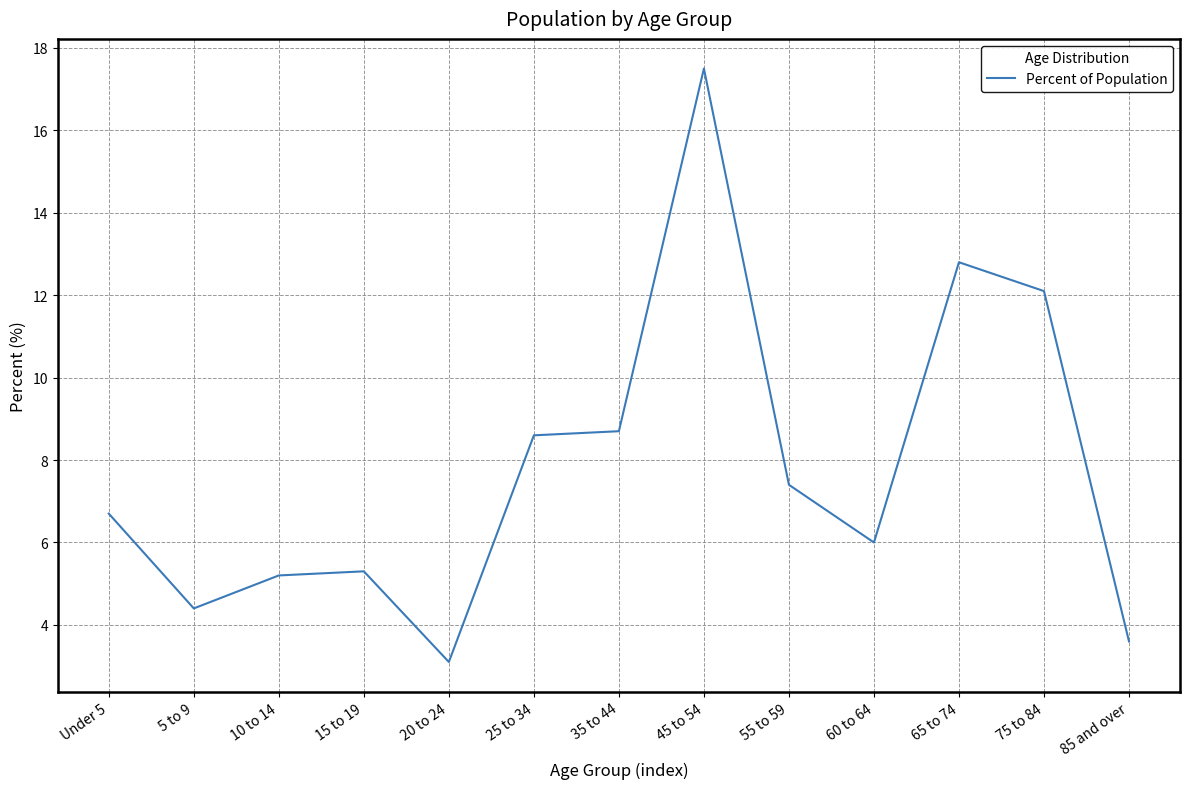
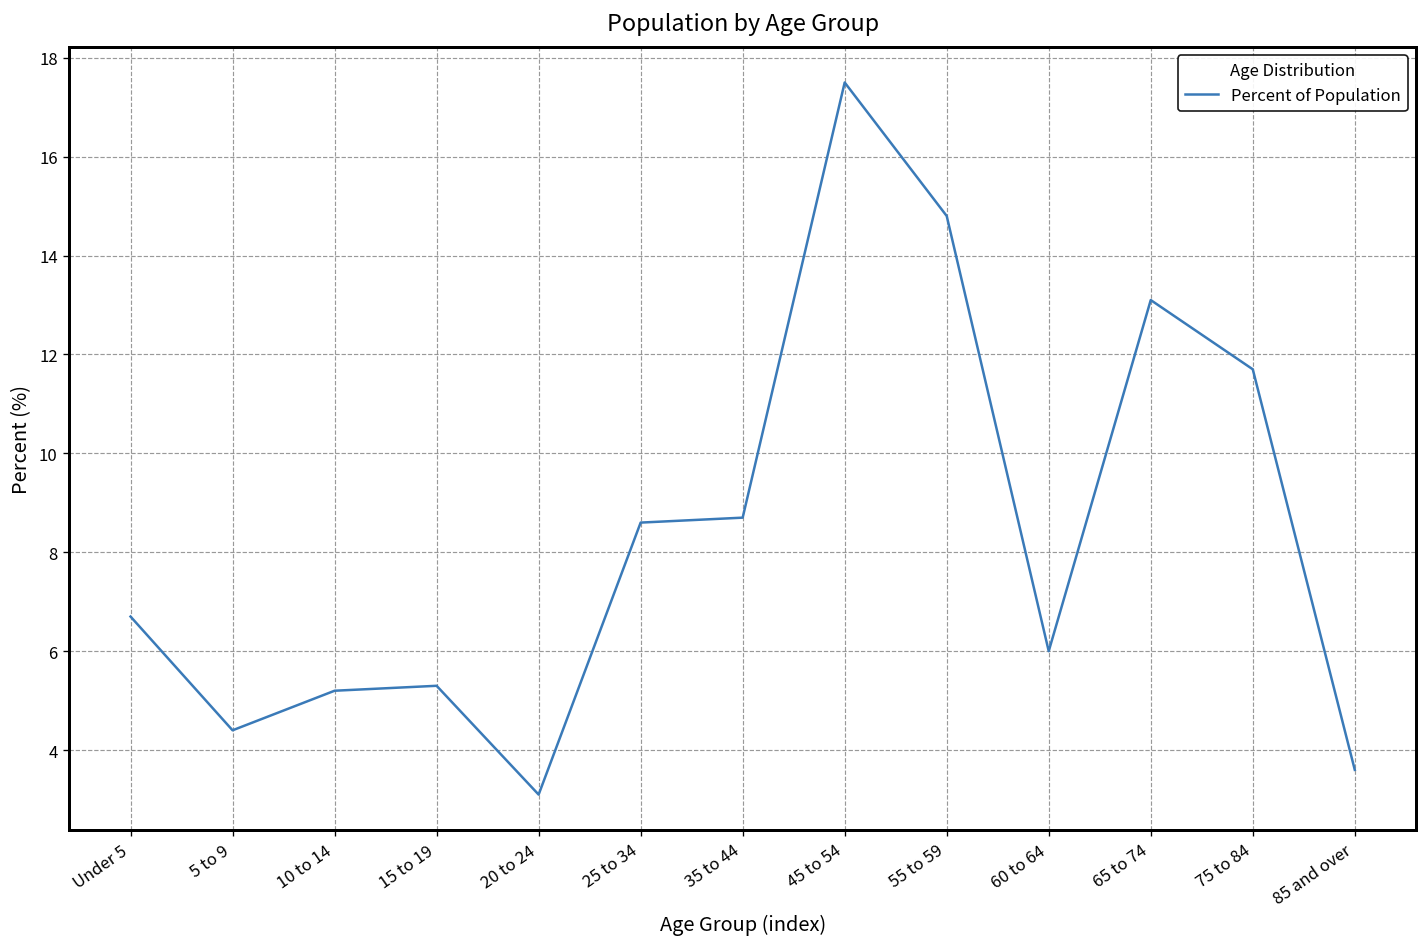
  {
    "Under 5": 6.7,
    "5 to 9": 4.4,
    "10 to 14": 5.2,
    "15 to 19": 5.3,
    "20 to 24": 3.1,
    "25 to 34": 8.6,
    "35 to 44": 8.7,
    "45 to 54": 17.5,
-   "55 to 59": 7.4,
+   "55 to 59": 14.8,
    "60 to 64": 6.0,
-   "65 to 74": 12.8,
-   "75 to 84": 12.1,
+   "65 to 74": 13.1,
+   "75 to 84": 11.7,
    "85 and over": 3.6
  }
